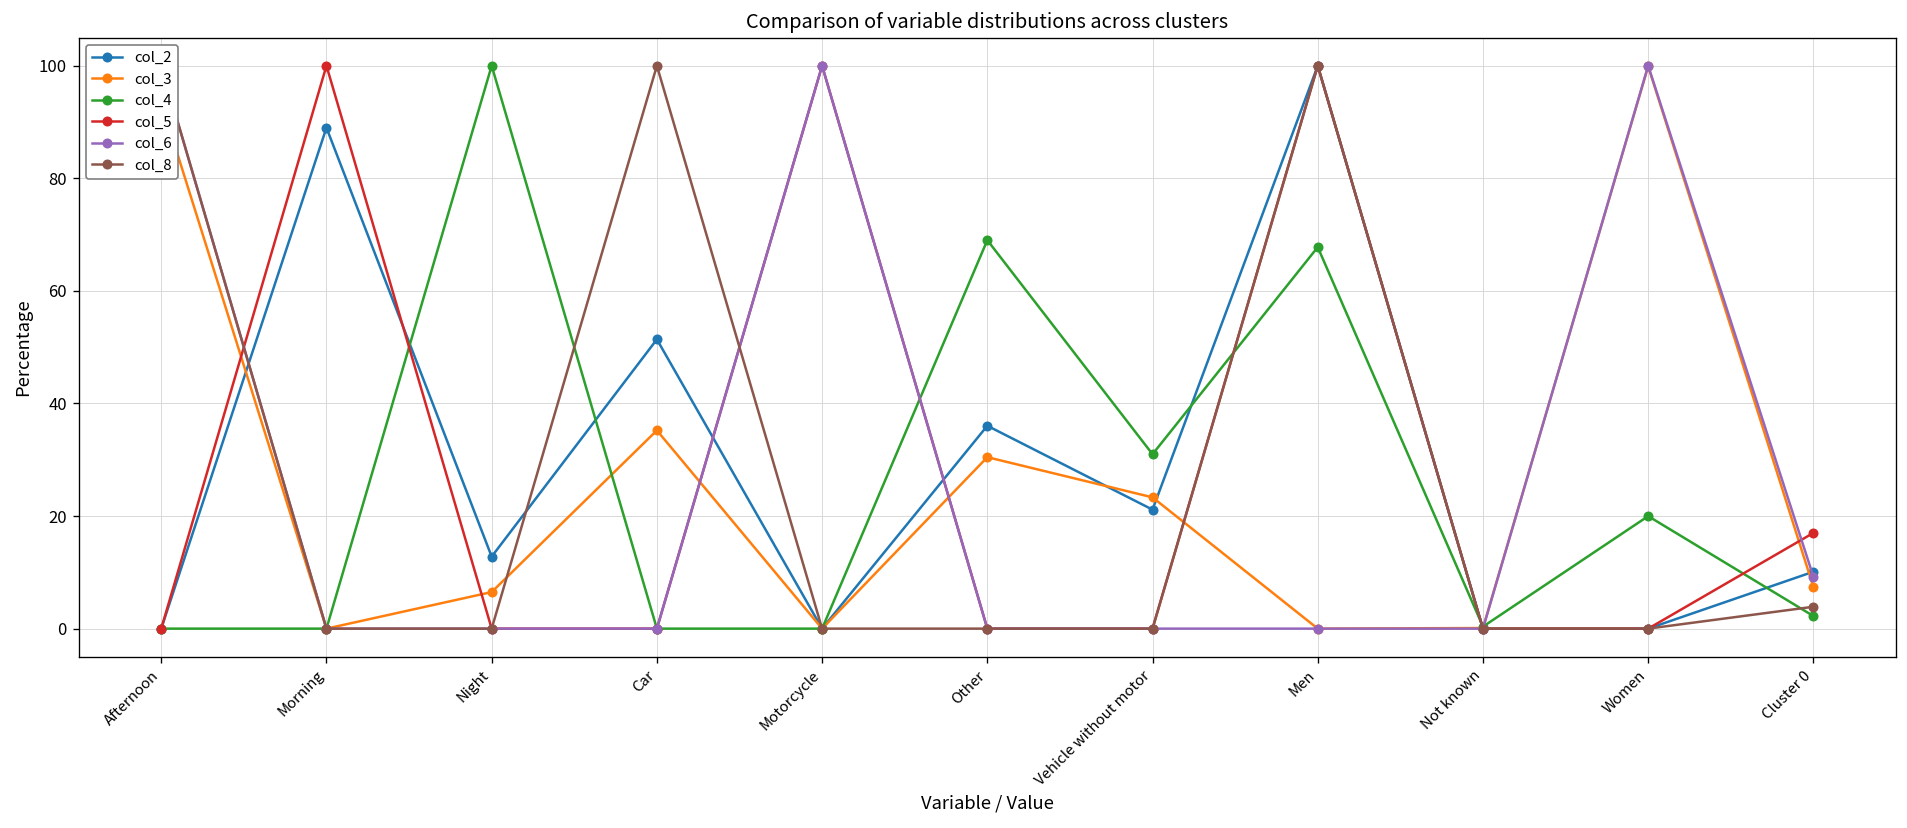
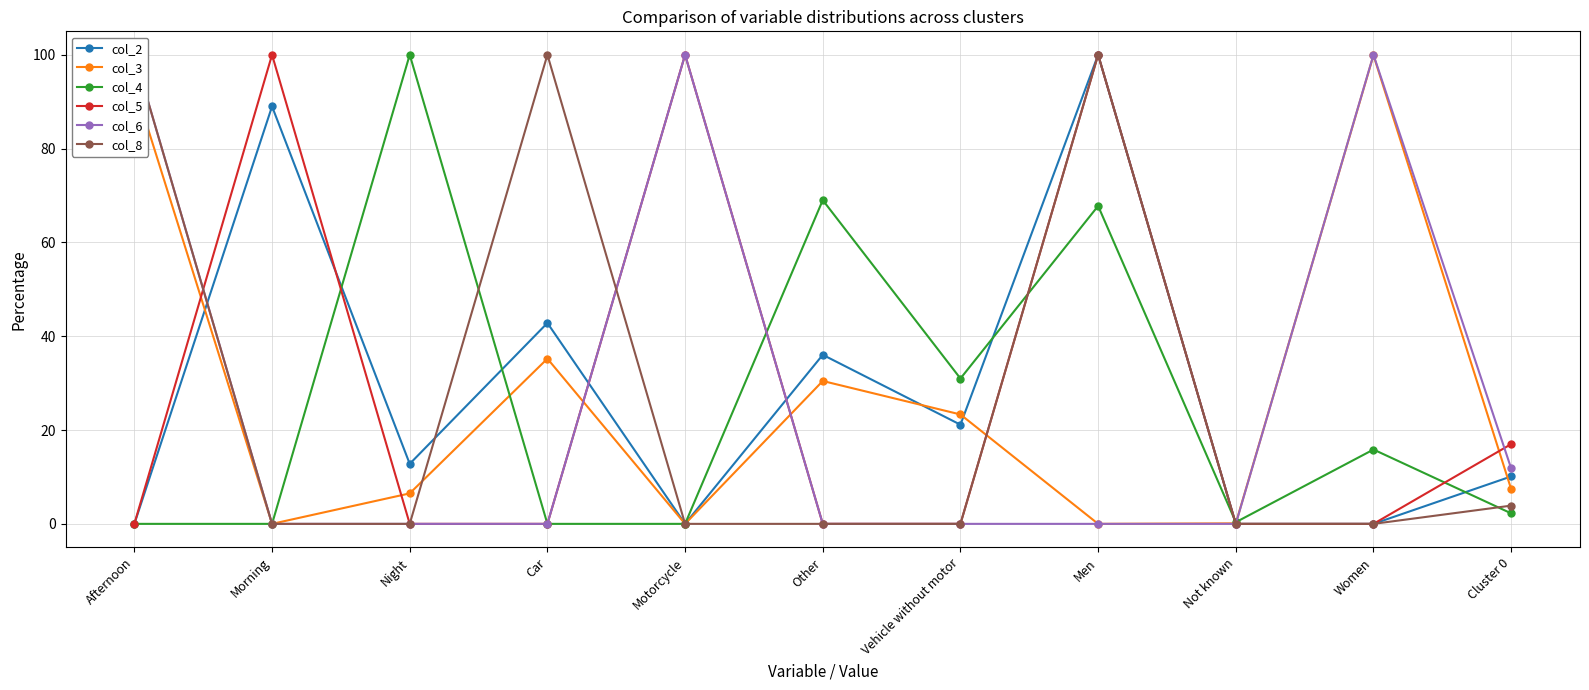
  {
    "col_2": {
      "Morning": 89,
      "Night": 13,
-     "Car": 51,
+     "Car": 43,
      "Other": 36,
      "Vehicle without motor": 21,
      "Cluster 0": 10
    },
    "col_3": {
      "Night": 6,
      "Car": 35,
      "Other": 30,
      "Vehicle without motor": 23,
      "Cluster 0": 7
    },
    "col_4": {
      "Night": 100,
      "Other": 69,
      "Vehicle without motor": 31,
      "Men": 68,
-     "Women": 20,
+     "Women": 16,
      "Cluster 0": 2
    },
    "col_5": {
      "Morning": 100,
      "Cluster 0": 17
    },
    "col_6": {
-     "Cluster 0": 9
+     "Cluster 0": 12
    },
    "col_8": {
      "Car": 100,
      "Cluster 0": 4
    }
  }
